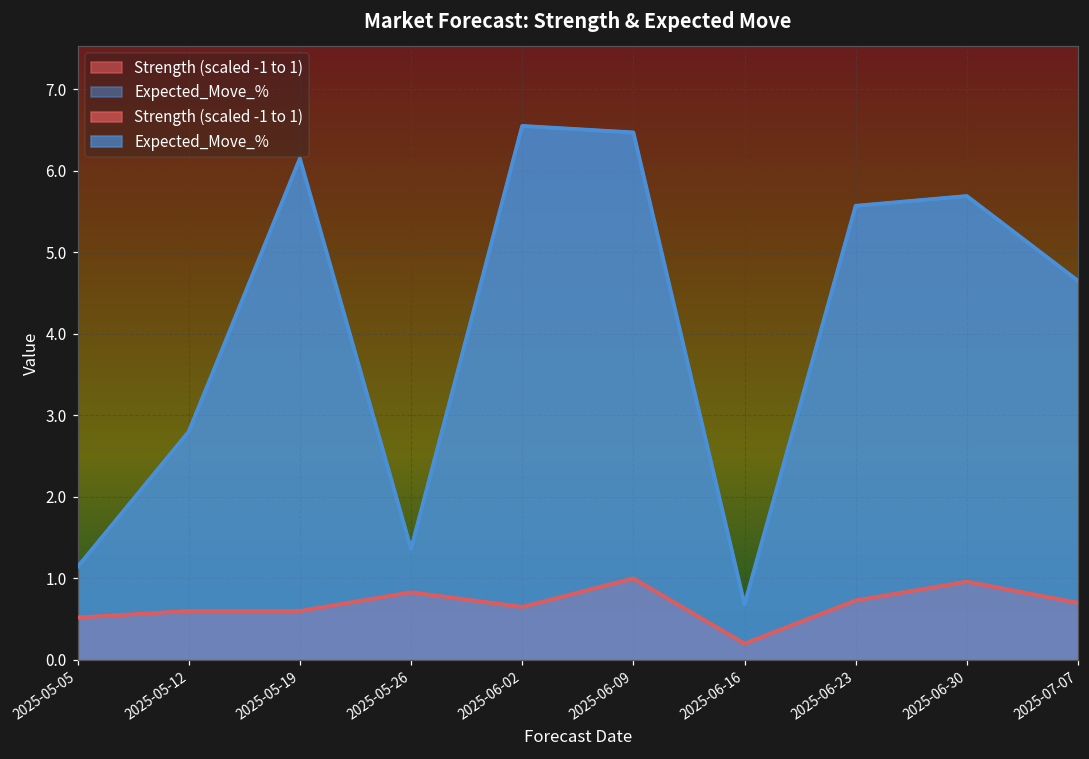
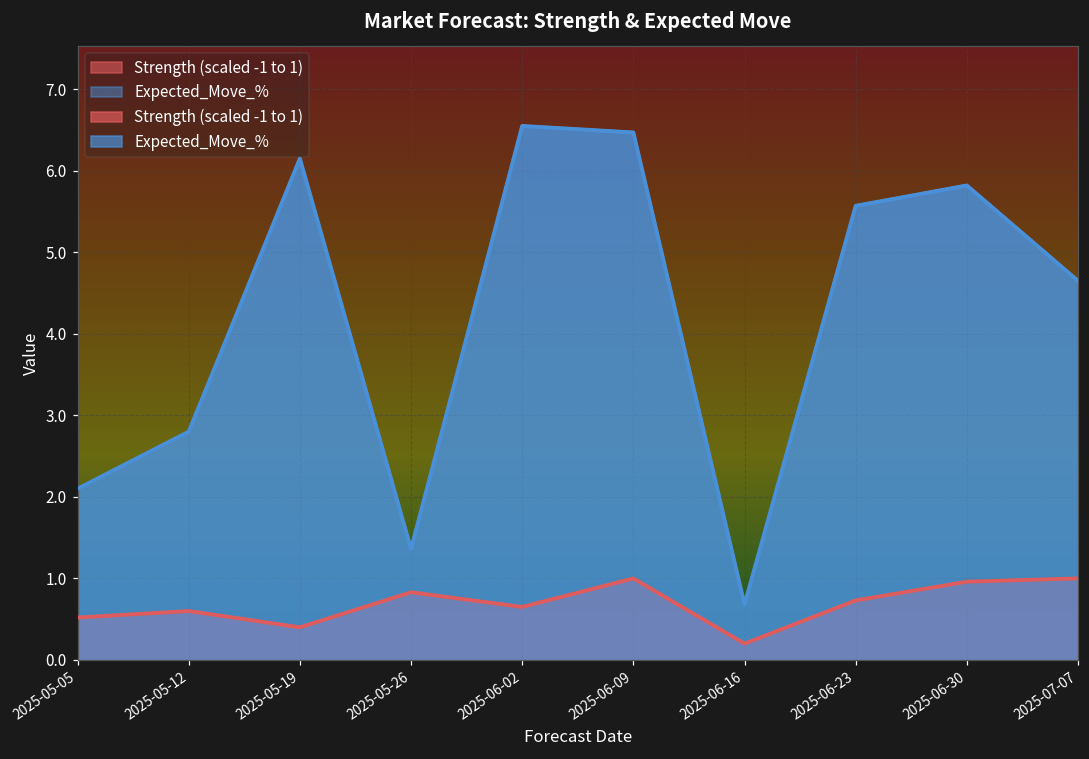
  {
    "Strength (scaled -1 to 1)": {
      "2025-05-05": 0.5,
      "2025-05-12": 0.6,
-     "2025-05-19": 0.6,
+     "2025-05-19": 0.4,
      "2025-05-26": 0.8,
      "2025-06-02": 0.7,
      "2025-06-09": 1.0,
      "2025-06-16": 0.2,
      "2025-06-23": 0.7,
      "2025-06-30": 1.0,
-     "2025-07-07": 0.7
+     "2025-07-07": 1.0
    },
    "Expected_Move_%": {
-     "2025-05-05": 1.1,
+     "2025-05-05": 2.1,
      "2025-05-12": 2.8,
      "2025-05-19": 6.2,
      "2025-05-26": 1.4,
      "2025-06-02": 6.6,
      "2025-06-09": 6.5,
      "2025-06-16": 0.7,
      "2025-06-23": 5.6,
-     "2025-06-30": 5.7,
+     "2025-06-30": 5.8,
      "2025-07-07": 4.7
    }
  }
